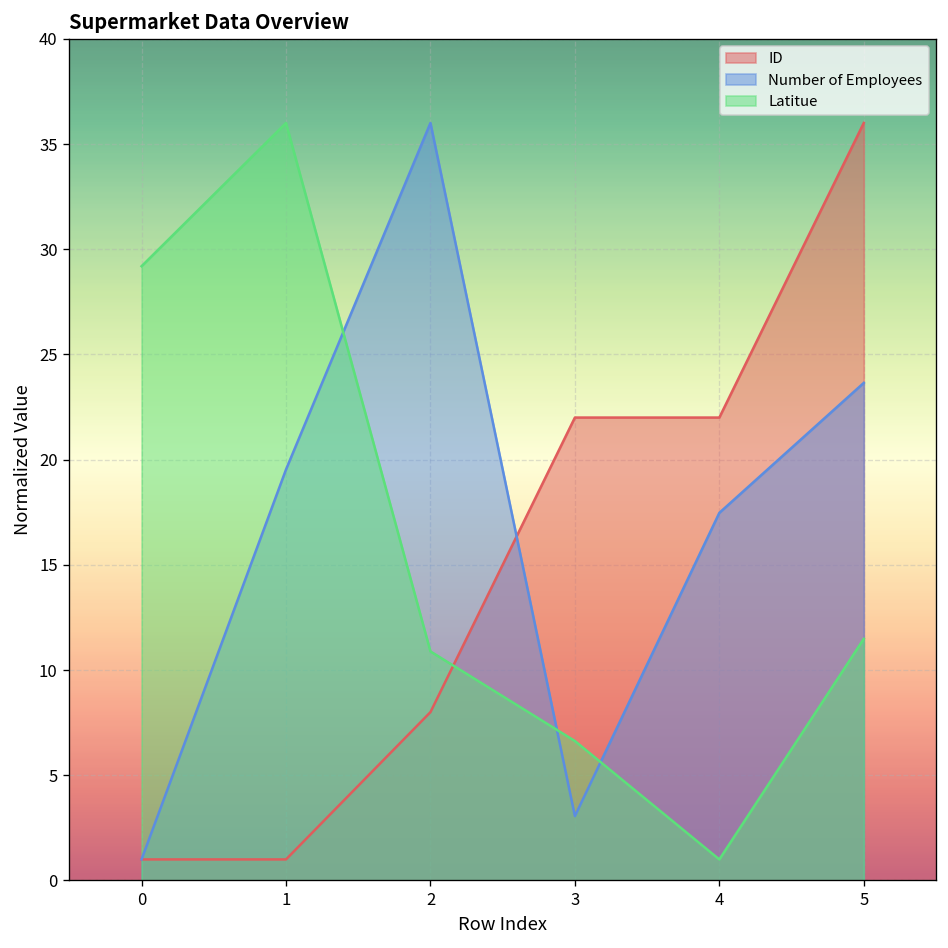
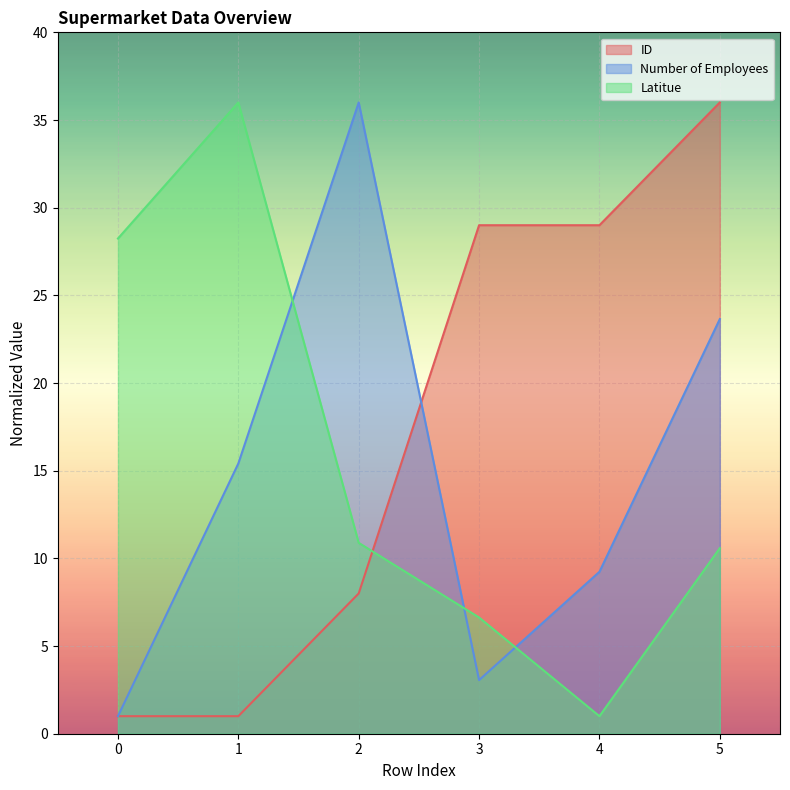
  {
    "ID": {
      "1": 1.0,
      "2": 8.0,
-     "3": 22.0,
-     "4": 22.0,
+     "3": 29.0,
+     "4": 29.0,
      "5": 36.0
    },
    "Number of Employees": {
-     "1": 19.5,
+     "1": 15.4,
      "2": 36.0,
      "3": 3.1,
-     "4": 17.5,
+     "4": 9.2,
      "5": 23.6
    },
    "Latitue": {
-     "0": 29.2,
+     "0": 28.2,
      "1": 36.0,
      "2": 10.9,
      "3": 6.6,
      "4": 1.0,
-     "5": 11.5
+     "5": 10.6
    }
  }
